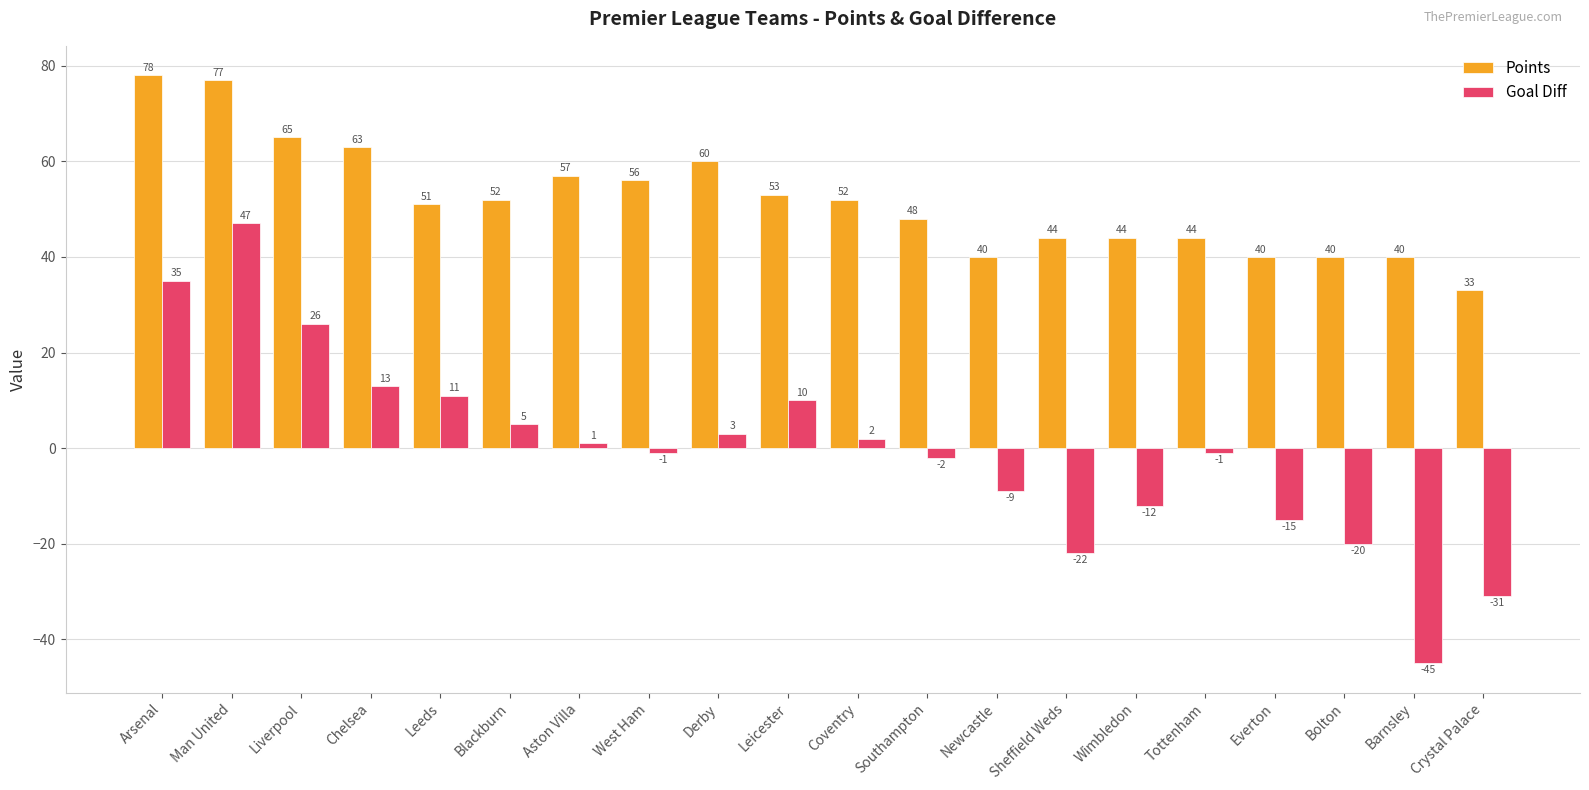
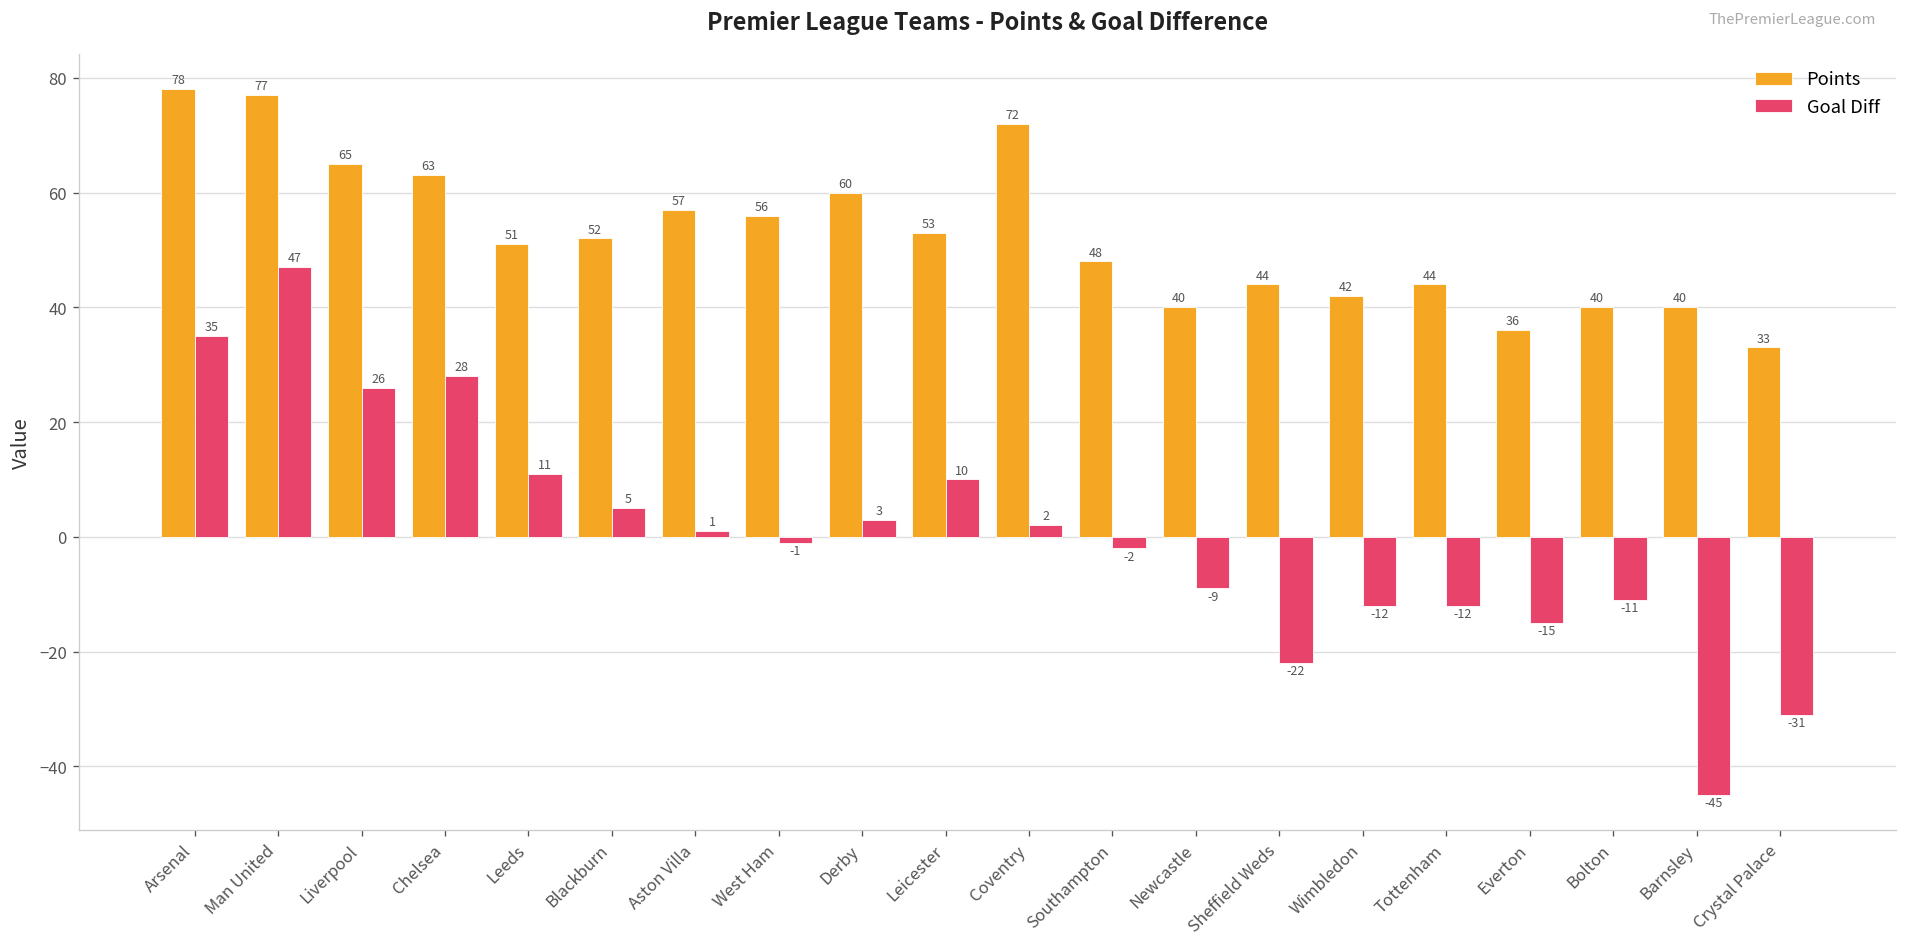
  {
    "Points": {
      "Arsenal": 78,
      "Man United": 77,
      "Liverpool": 65,
      "Chelsea": 63,
      "Leeds": 51,
      "Blackburn": 52,
      "Aston Villa": 57,
      "West Ham": 56,
      "Derby": 60,
      "Leicester": 53,
-     "Coventry": 52,
+     "Coventry": 72,
      "Southampton": 48,
      "Newcastle": 40,
      "Sheffield Weds": 44,
-     "Wimbledon": 44,
+     "Wimbledon": 42,
      "Tottenham": 44,
-     "Everton": 40,
+     "Everton": 36,
      "Bolton": 40,
      "Barnsley": 40,
      "Crystal Palace": 33
    },
    "Goal Diff": {
      "Arsenal": 35,
      "Man United": 47,
      "Liverpool": 26,
-     "Chelsea": 13,
+     "Chelsea": 28,
      "Leeds": 11,
      "Blackburn": 5,
      "Aston Villa": 1,
      "West Ham": -1,
      "Derby": 3,
      "Leicester": 10,
      "Coventry": 2,
      "Southampton": -2,
      "Newcastle": -9,
      "Sheffield Weds": -22,
      "Wimbledon": -12,
-     "Tottenham": -1,
+     "Tottenham": -12,
      "Everton": -15,
-     "Bolton": -20,
+     "Bolton": -11,
      "Barnsley": -45,
      "Crystal Palace": -31
    }
  }
